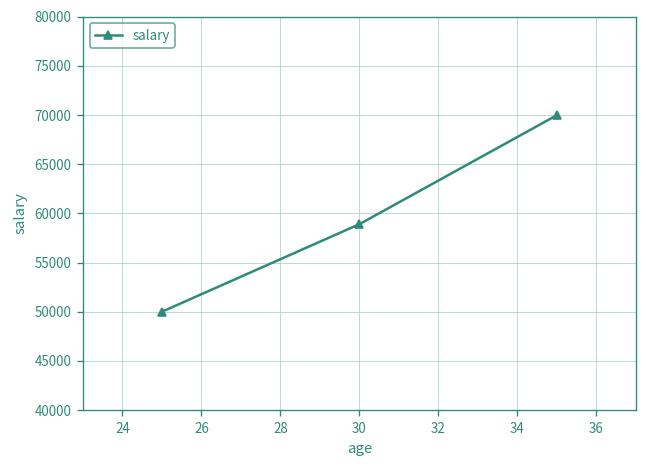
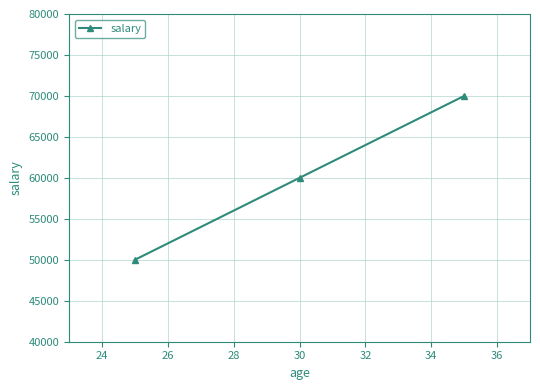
  {
-   "30": 59000
+   "30": 60000
  }
